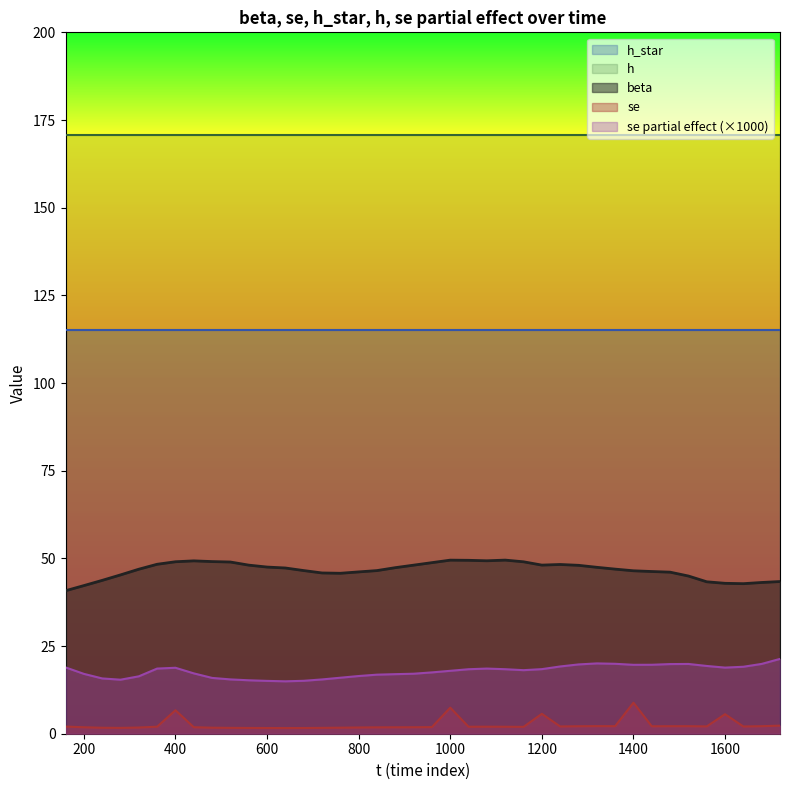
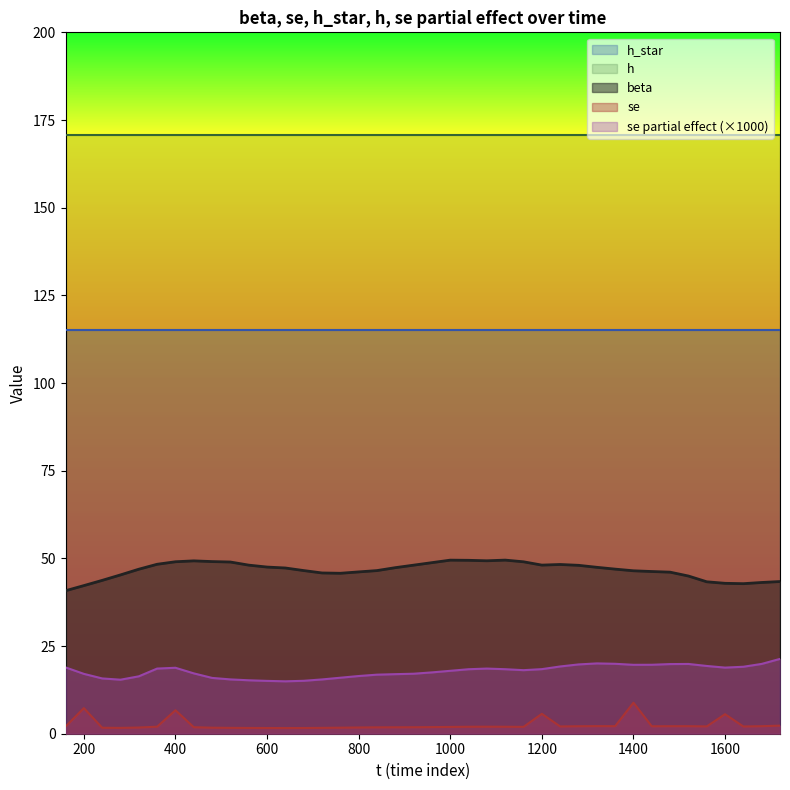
  {
    "se": {
-     "200": 2,
+     "200": 7,
      "400": 7,
      "600": 2,
      "800": 2,
-     "1000": 7,
+     "1000": 2,
      "1200": 6,
      "1400": 9,
      "1600": 6
    }
  }
